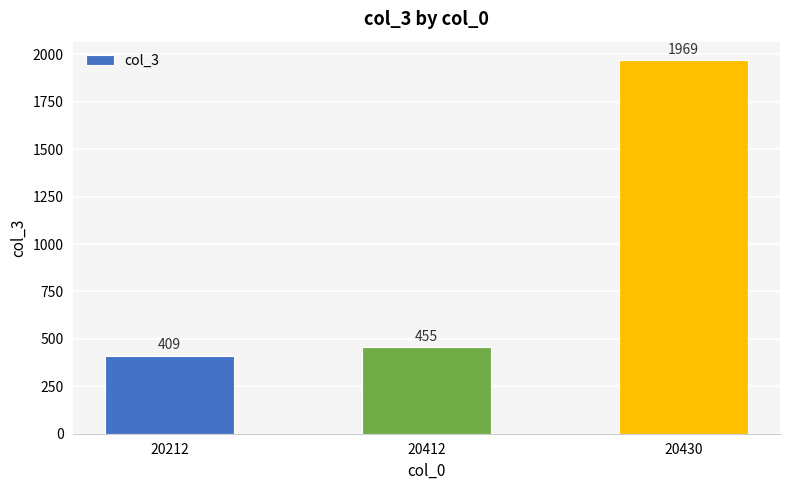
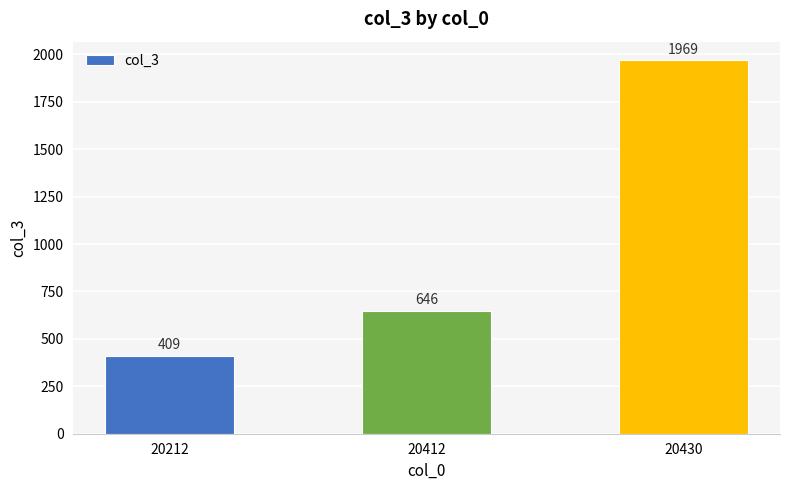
  {
    "20212": 409,
-   "20412": 455,
+   "20412": 646,
    "20430": 1969
  }
